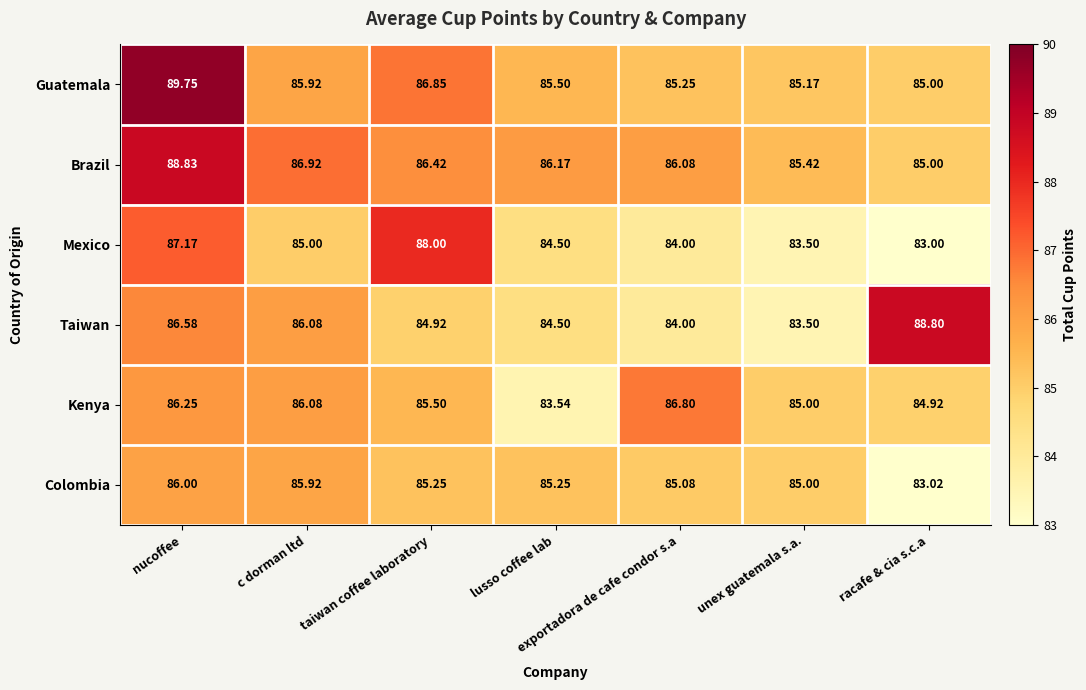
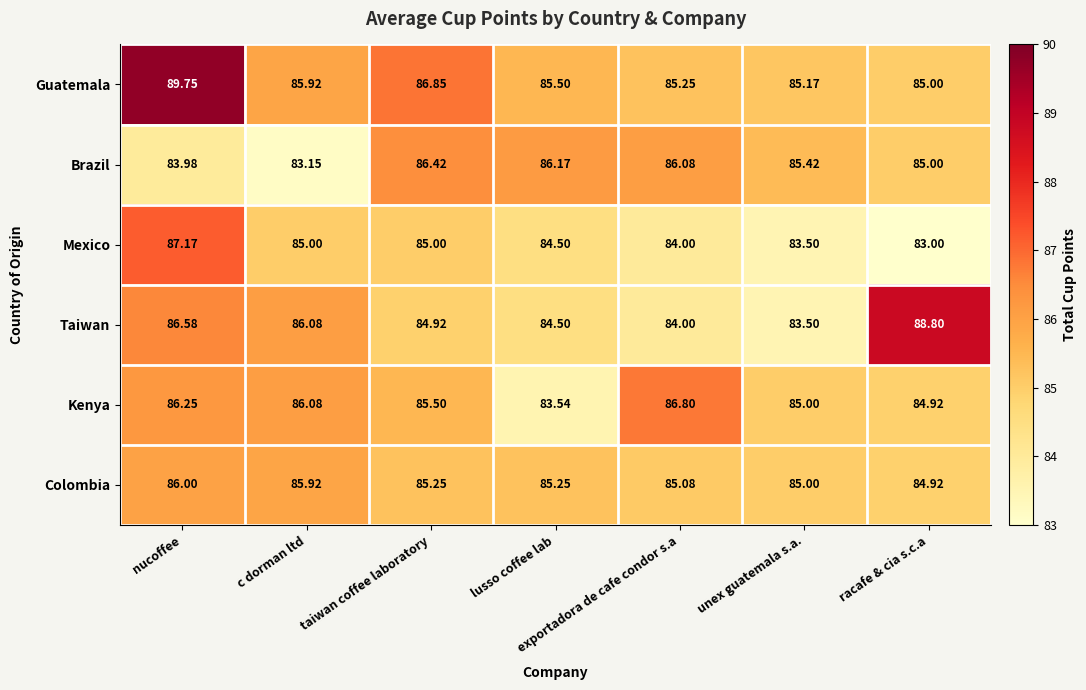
  {
    "Guatemala": {
      "nucoffee": 89.75,
      "c dorman ltd": 85.92,
      "taiwan coffee laboratory": 86.85,
      "lusso coffee lab": 85.50,
      "exportadora de cafe condor s.a": 85.25,
      "unex guatemala s.a.": 85.17,
      "racafe & cia s.c.a": 85.00
    },
    "Brazil": {
-     "nucoffee": 88.83,
-     "c dorman ltd": 86.92,
+     "nucoffee": 83.98,
+     "c dorman ltd": 83.15,
      "taiwan coffee laboratory": 86.42,
      "lusso coffee lab": 86.17,
      "exportadora de cafe condor s.a": 86.08,
      "unex guatemala s.a.": 85.42,
      "racafe & cia s.c.a": 85.00
    },
    "Mexico": {
      "nucoffee": 87.17,
      "c dorman ltd": 85.00,
-     "taiwan coffee laboratory": 88.00,
+     "taiwan coffee laboratory": 85.00,
      "lusso coffee lab": 84.50,
      "exportadora de cafe condor s.a": 84.00,
      "unex guatemala s.a.": 83.50,
      "racafe & cia s.c.a": 83.00
    },
    "Taiwan": {
      "nucoffee": 86.58,
      "c dorman ltd": 86.08,
      "taiwan coffee laboratory": 84.92,
      "lusso coffee lab": 84.50,
      "exportadora de cafe condor s.a": 84.00,
      "unex guatemala s.a.": 83.50,
      "racafe & cia s.c.a": 88.80
    },
    "Kenya": {
      "nucoffee": 86.25,
      "c dorman ltd": 86.08,
      "taiwan coffee laboratory": 85.50,
      "lusso coffee lab": 83.54,
      "exportadora de cafe condor s.a": 86.80,
      "unex guatemala s.a.": 85.00,
      "racafe & cia s.c.a": 84.92
    },
    "Colombia": {
      "nucoffee": 86.00,
      "c dorman ltd": 85.92,
      "taiwan coffee laboratory": 85.25,
      "lusso coffee lab": 85.25,
      "exportadora de cafe condor s.a": 85.08,
      "unex guatemala s.a.": 85.00,
-     "racafe & cia s.c.a": 83.02
+     "racafe & cia s.c.a": 84.92
    }
  }
